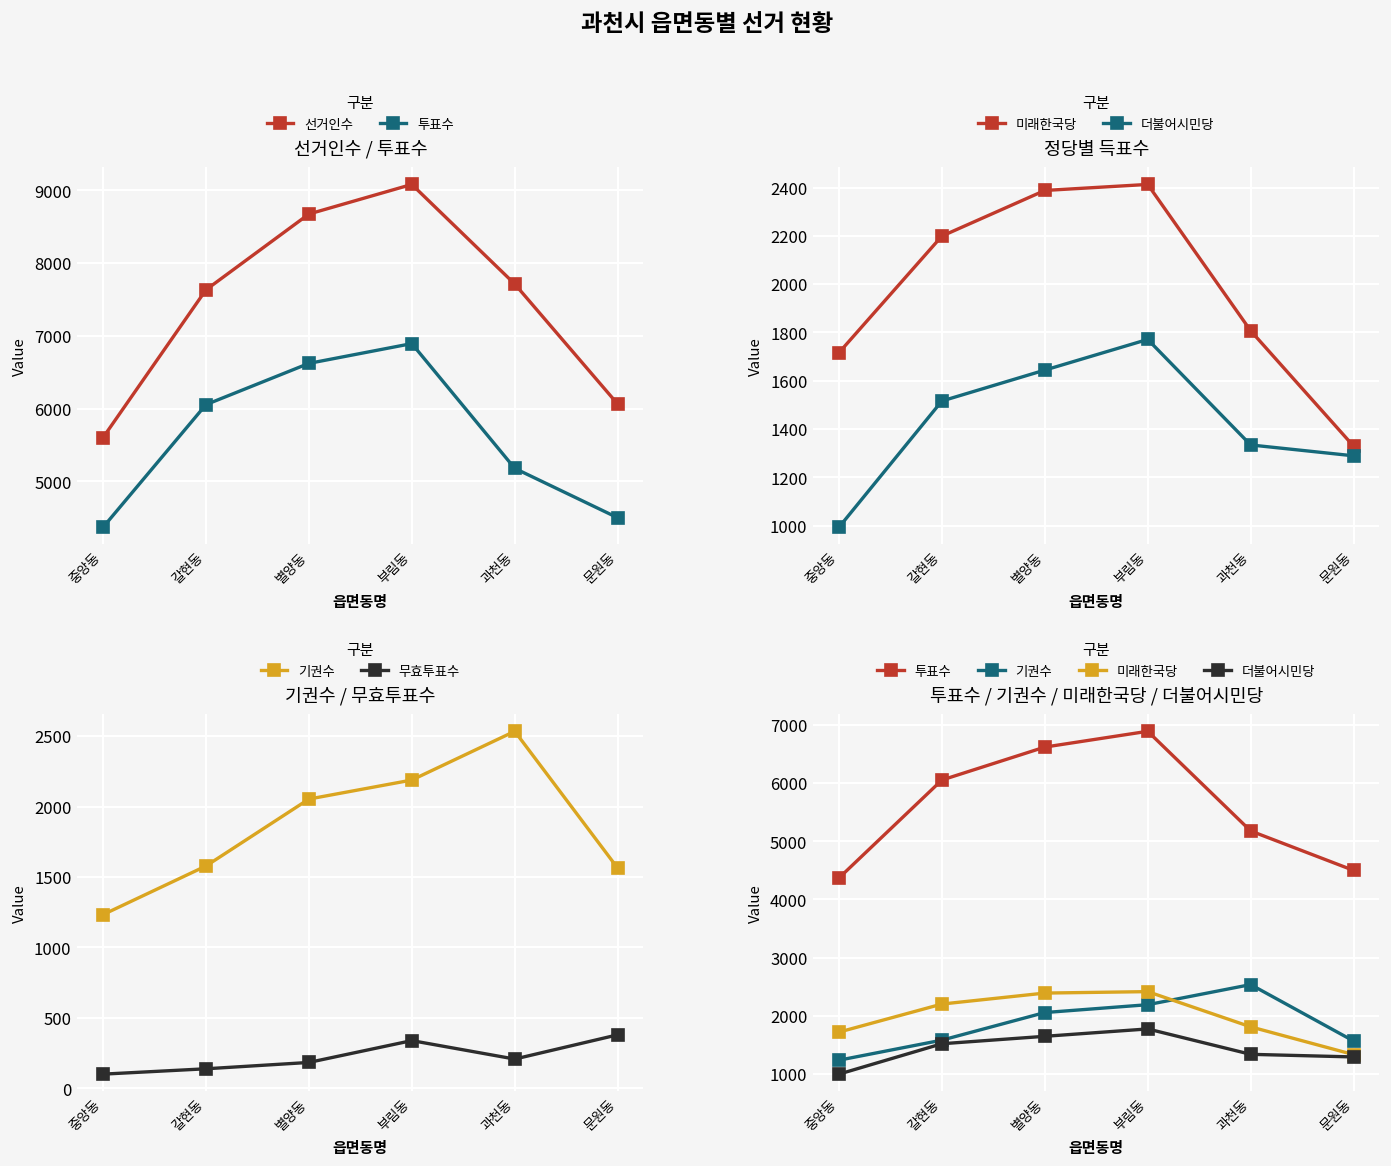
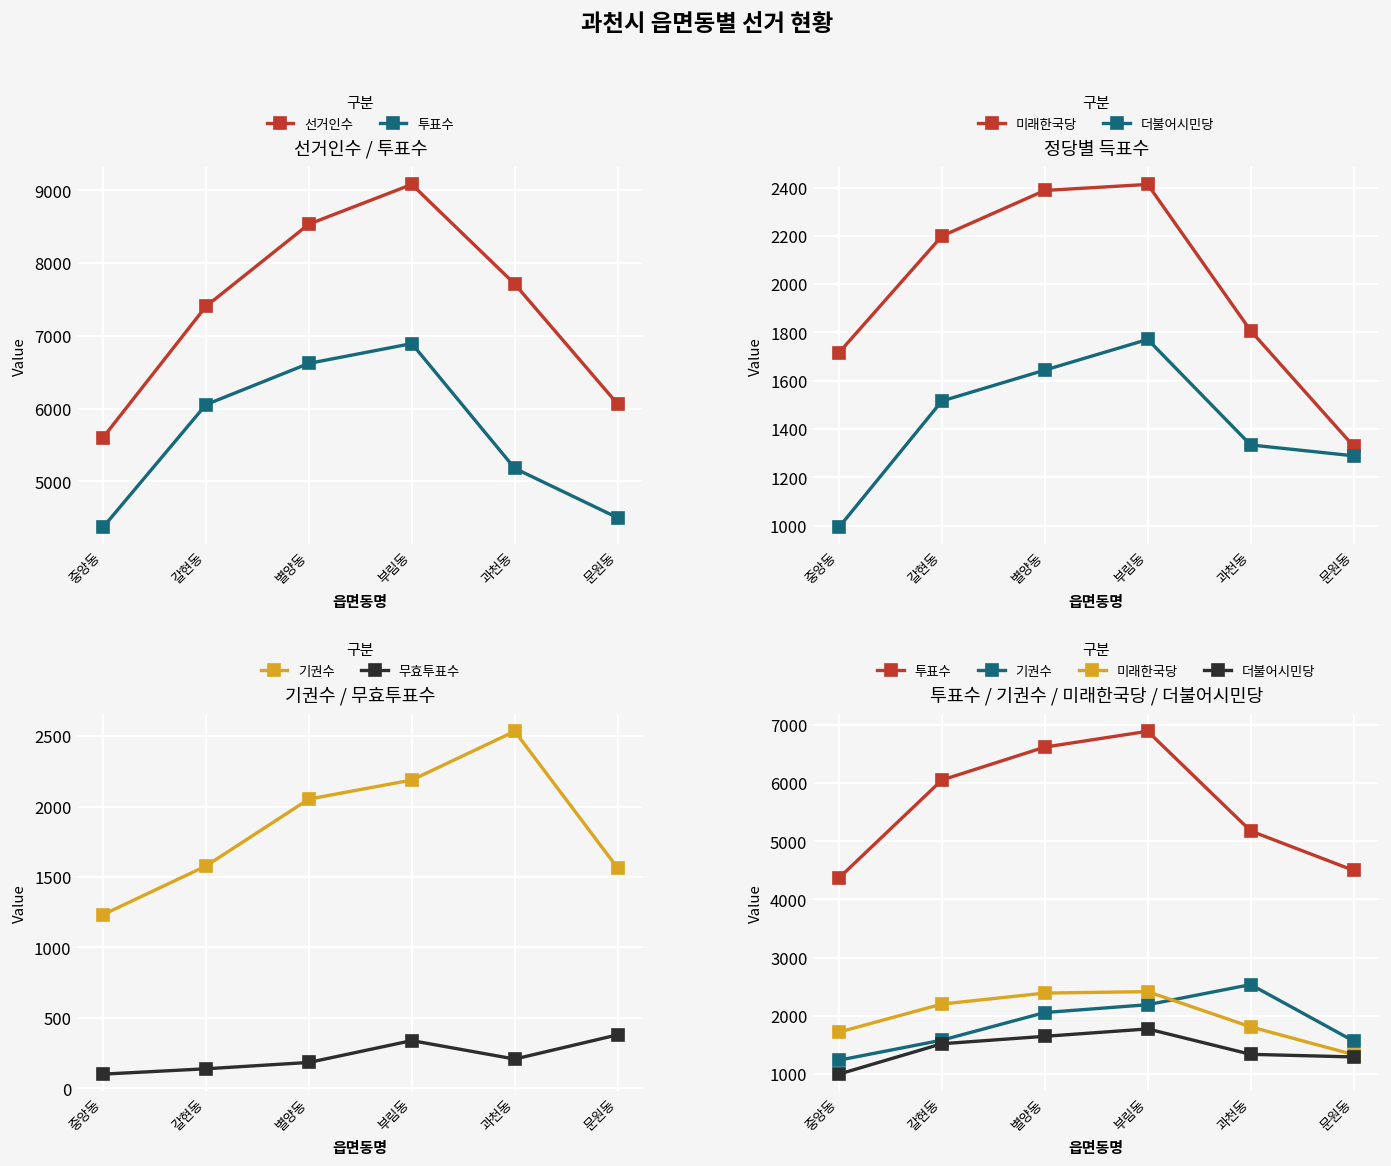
  {
    "선거인수 / 투표수": {
      "선거인수": {
        "중앙동": 5600,
-       "갈현동": 7600,
-       "별양동": 8700,
+       "갈현동": 7400,
+       "별양동": 8500,
        "부림동": 9100,
        "과천동": 7700,
        "문원동": 6100
      }
    },
    "기권수 / 무효투표수": {
      "무효투표수": {
        "중앙동": 100,
        "갈현동": 140,
        "별양동": 180,
        "부림동": 340,
        "과천동": 210,
        "문원동": 380
      }
    },
    "투표수 / 기권수 / 미래한국당 / 더불어시민당": {
      "투표수": {
        "중앙동": 4400,
        "갈현동": 6100,
        "별양동": 6600,
        "부림동": 6900,
        "과천동": 5200,
        "문원동": 4500
      },
      "기권수": {
        "중앙동": 1200,
        "갈현동": 1600,
        "별양동": 2100,
        "부림동": 2200,
        "과천동": 2500,
        "문원동": 1600
      },
      "미래한국당": {
        "중앙동": 1700,
        "갈현동": 2200,
        "별양동": 2400,
        "부림동": 2400,
        "과천동": 1800
      },
      "더불어시민당": {
        "중앙동": 1000,
        "갈현동": 1500,
        "별양동": 1600,
        "부림동": 1800,
        "과천동": 1300
      }
    }
  }
